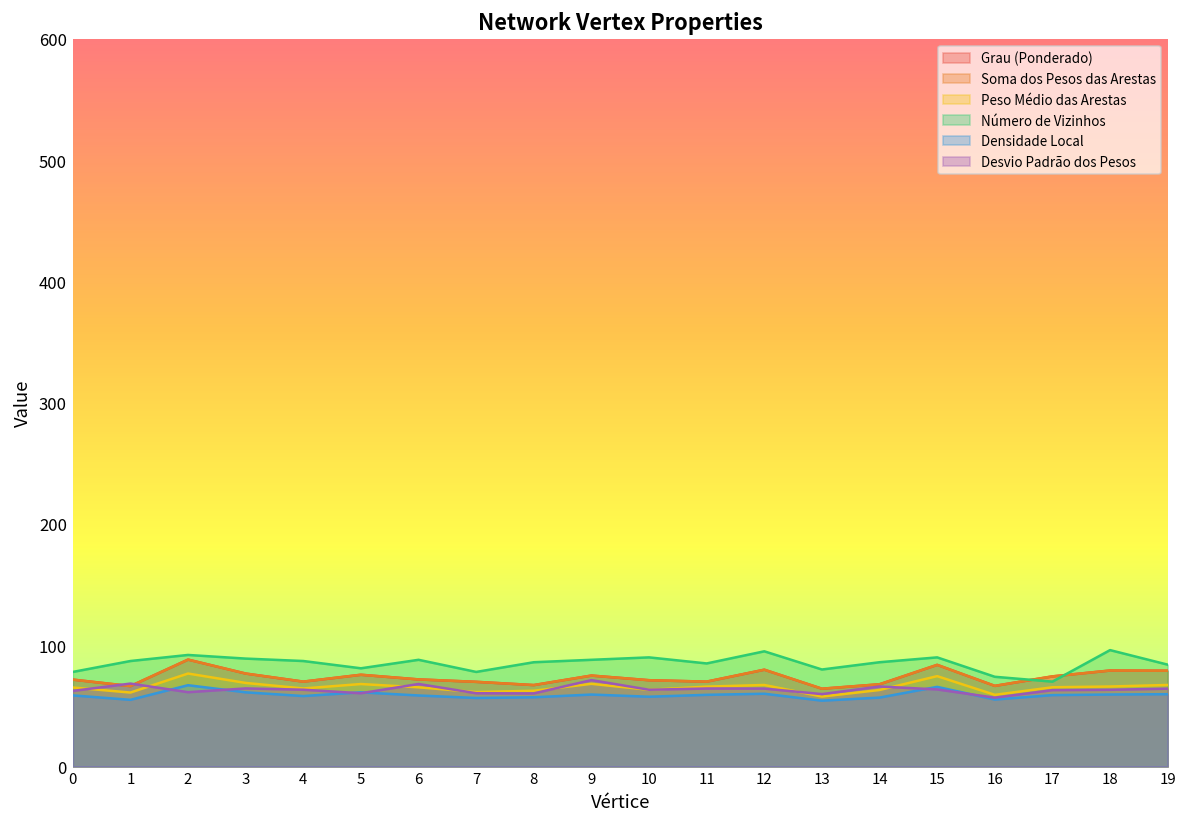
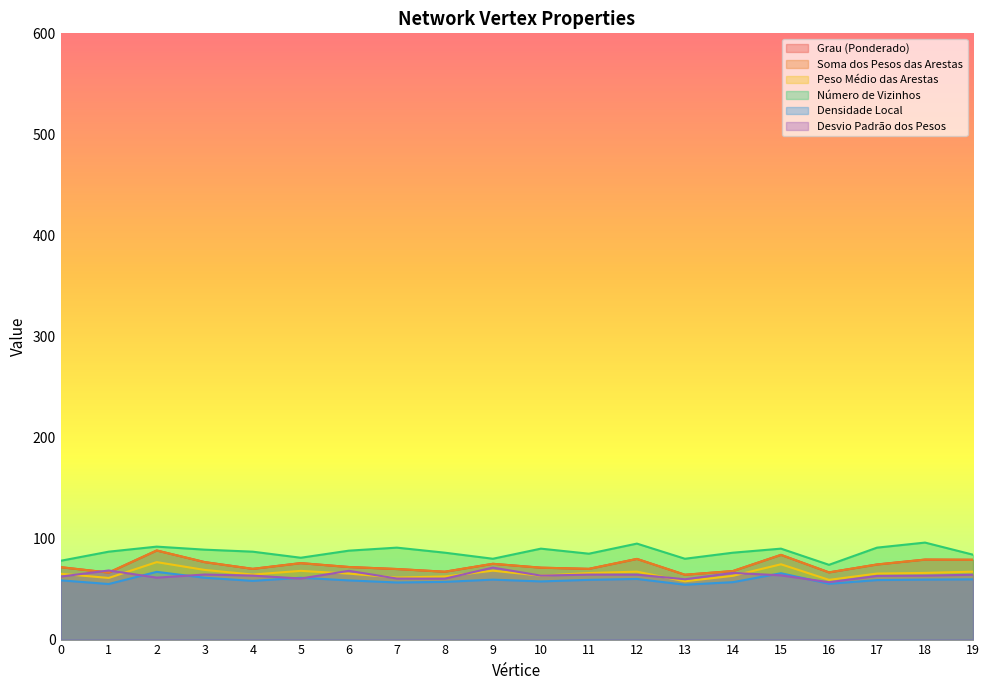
  {
    "Número de Vizinhos": {
      "0": 78,
      "1": 87,
      "2": 92,
      "3": 89,
      "4": 87,
      "5": 81,
      "6": 88,
-     "7": 78,
+     "7": 91,
      "8": 86,
-     "9": 88,
+     "9": 80,
      "10": 90,
      "11": 85,
      "12": 95,
      "13": 80,
      "14": 86,
      "15": 90,
      "16": 74,
-     "17": 70,
+     "17": 91,
      "18": 96,
      "19": 84
    },
    "Densidade Local": {
      "0": 59,
      "1": 55,
      "2": 67,
      "3": 61,
      "4": 58,
      "6": 59,
      "7": 57,
      "8": 57,
      "9": 59,
      "10": 58,
      "11": 59,
      "12": 60,
      "13": 54,
      "14": 57,
      "17": 59,
      "18": 59,
      "19": 60
    },
    "Desvio Padrão dos Pesos": {
      "0": 62,
      "2": 61,
      "3": 64,
      "6": 68,
      "9": 71,
      "12": 64,
      "18": 63,
      "19": 64
    }
  }
